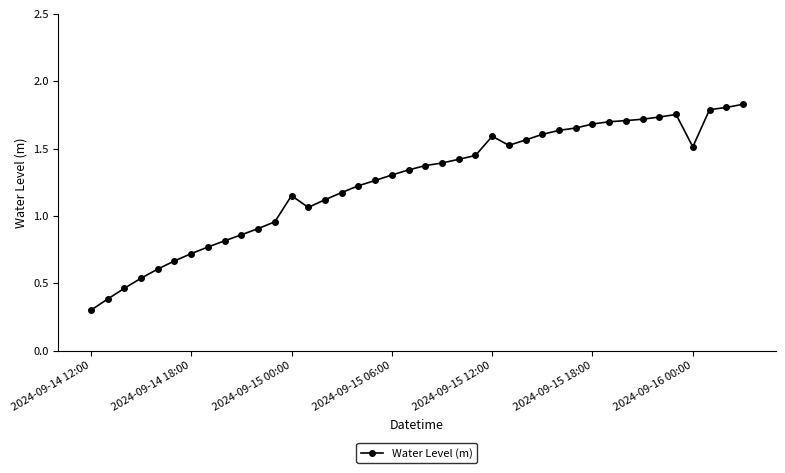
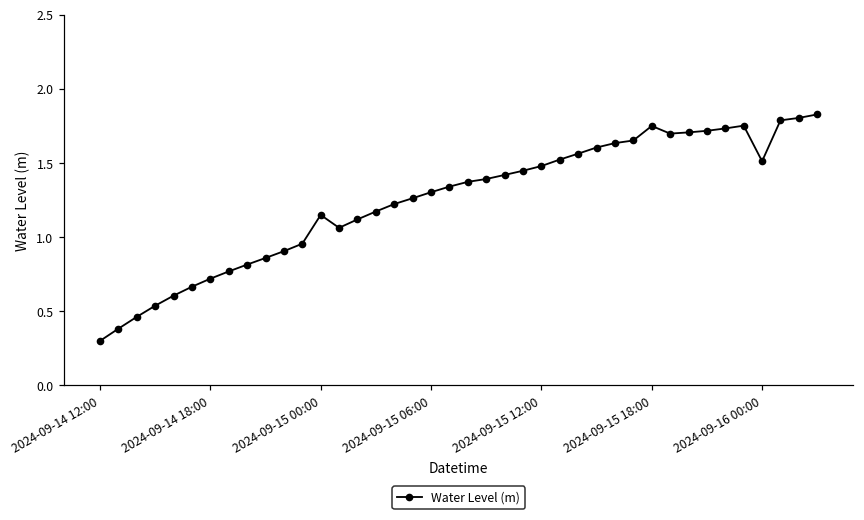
  {
    "2024-09-14 12:00": 0.30,
    "2024-09-14 18:00": 0.72,
    "2024-09-15 00:00": 1.15,
    "2024-09-15 06:00": 1.30,
-   "2024-09-15 12:00": 1.59,
-   "2024-09-15 18:00": 1.68,
+   "2024-09-15 12:00": 1.48,
+   "2024-09-15 18:00": 1.75,
    "2024-09-16 00:00": 1.51
  }
